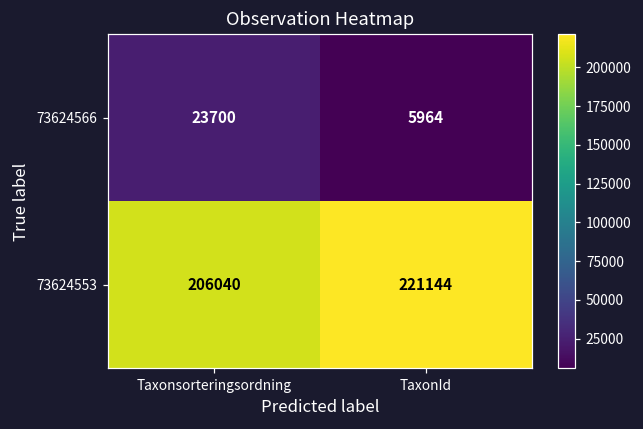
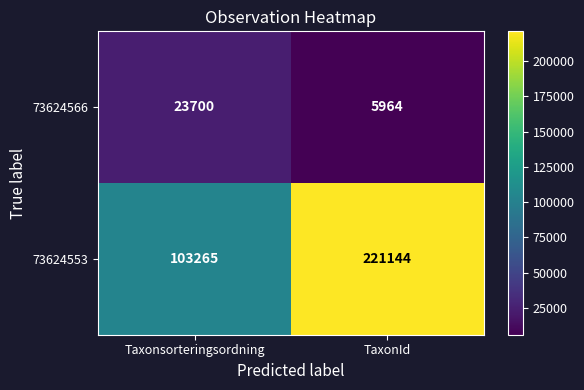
  {
    "73624566": {
      "Taxonsorteringsordning": 23700,
      "TaxonId": 5964
    },
    "73624553": {
-     "Taxonsorteringsordning": 206040,
+     "Taxonsorteringsordning": 103265,
      "TaxonId": 221144
    }
  }
